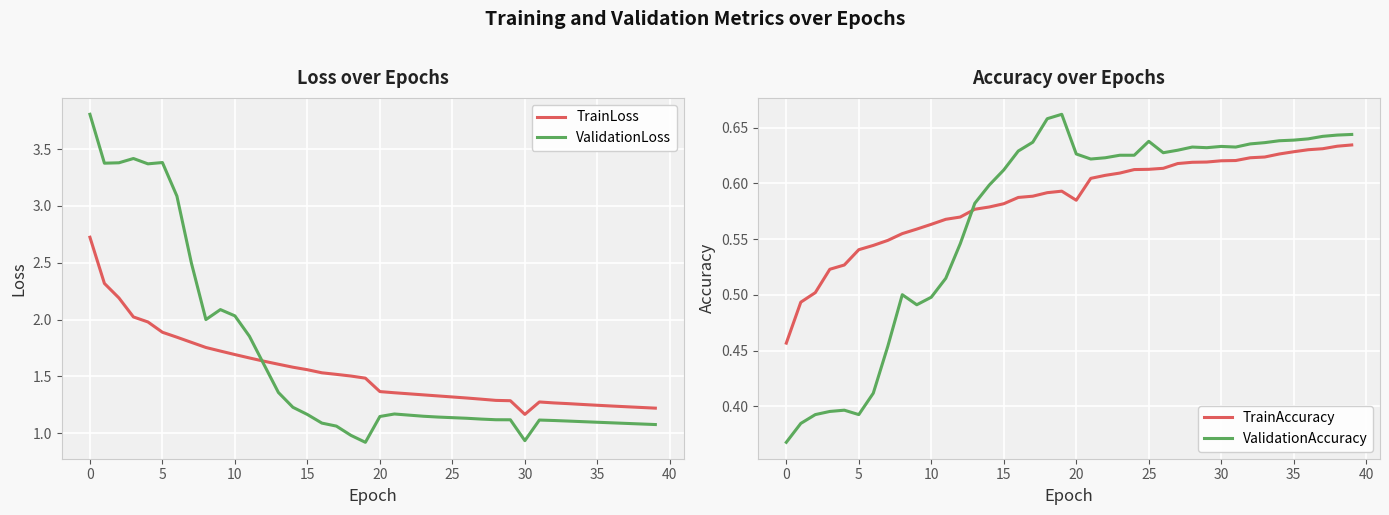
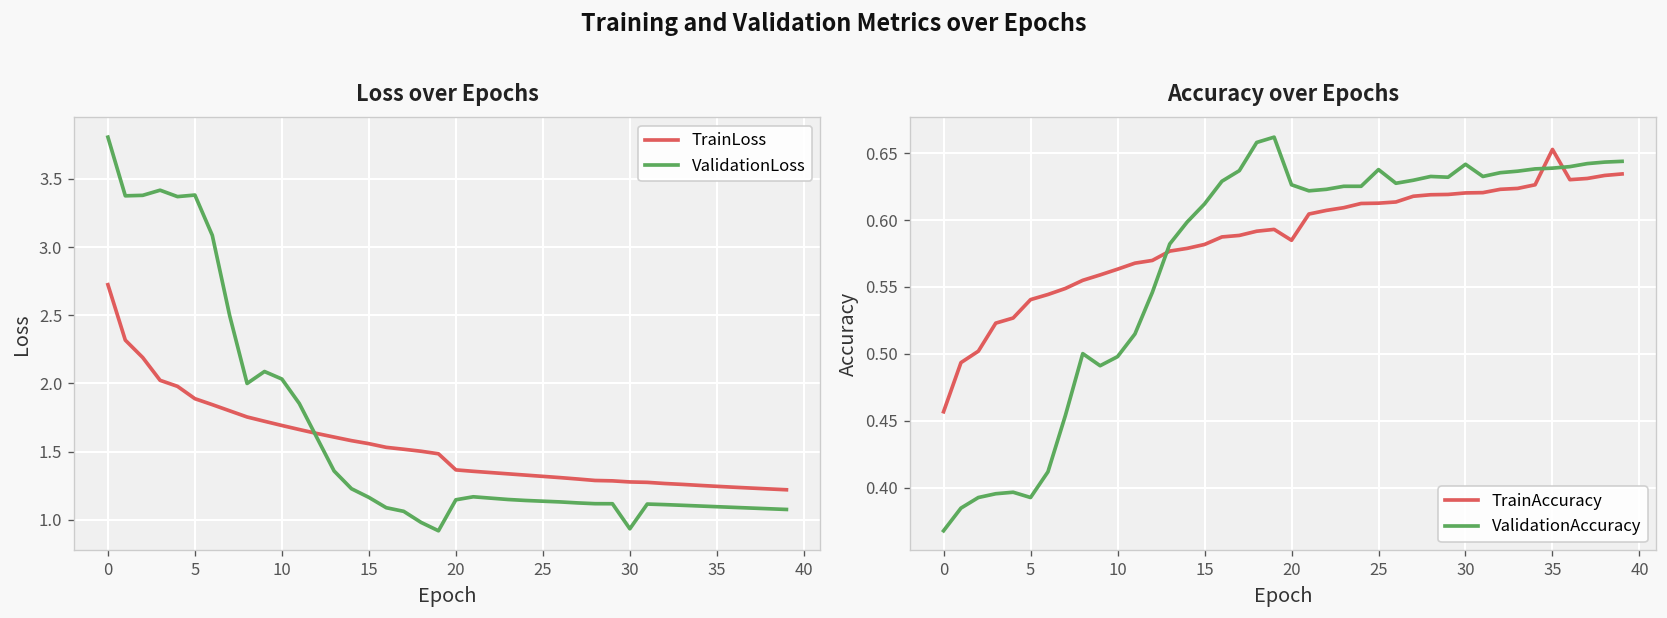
  {
    "Loss over Epochs": {
      "TrainLoss": {
        "0": 2.72,
        "5": 1.89,
        "10": 1.69,
        "15": 1.56,
        "20": 1.37,
        "25": 1.32,
-       "30": 1.17,
+       "30": 1.28,
        "35": 1.25
      },
      "ValidationLoss": {
        "0": 3.81,
        "5": 3.38,
        "10": 2.03,
        "15": 1.16,
        "20": 1.15,
        "25": 1.14,
        "30": 0.93,
        "35": 1.10
      }
    },
    "Accuracy over Epochs": {
      "TrainAccuracy": {
        "0": 0.457,
        "5": 0.541,
        "10": 0.563,
        "15": 0.582,
        "20": 0.585,
        "25": 0.613,
        "30": 0.620,
-       "35": 0.628
+       "35": 0.653
      },
      "ValidationAccuracy": {
        "0": 0.368,
        "5": 0.393,
        "10": 0.498,
        "15": 0.612,
        "20": 0.626,
        "25": 0.638,
-       "30": 0.633,
+       "30": 0.642,
        "35": 0.639
      }
    }
  }
